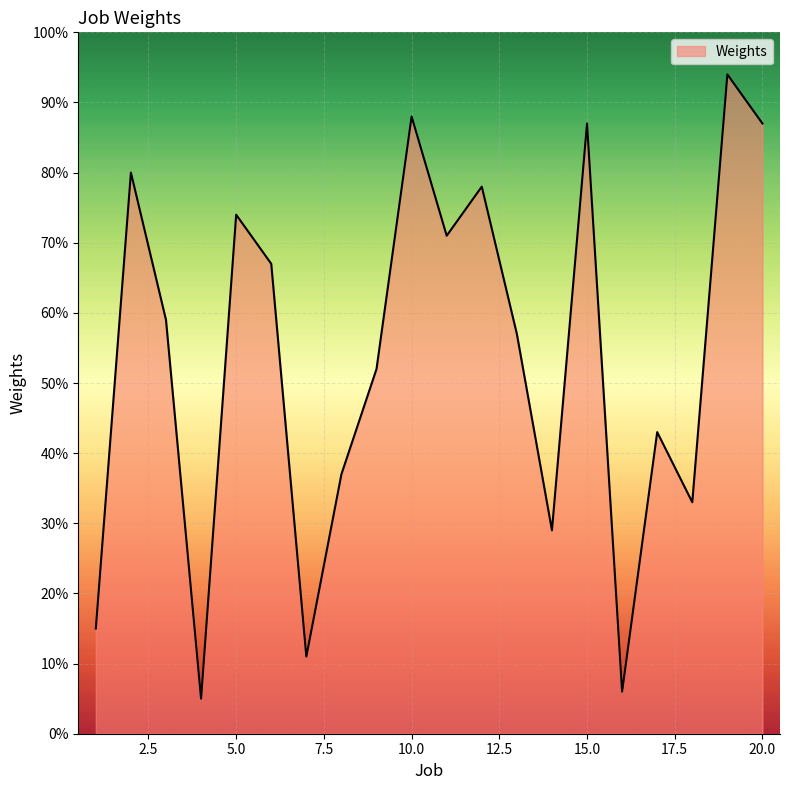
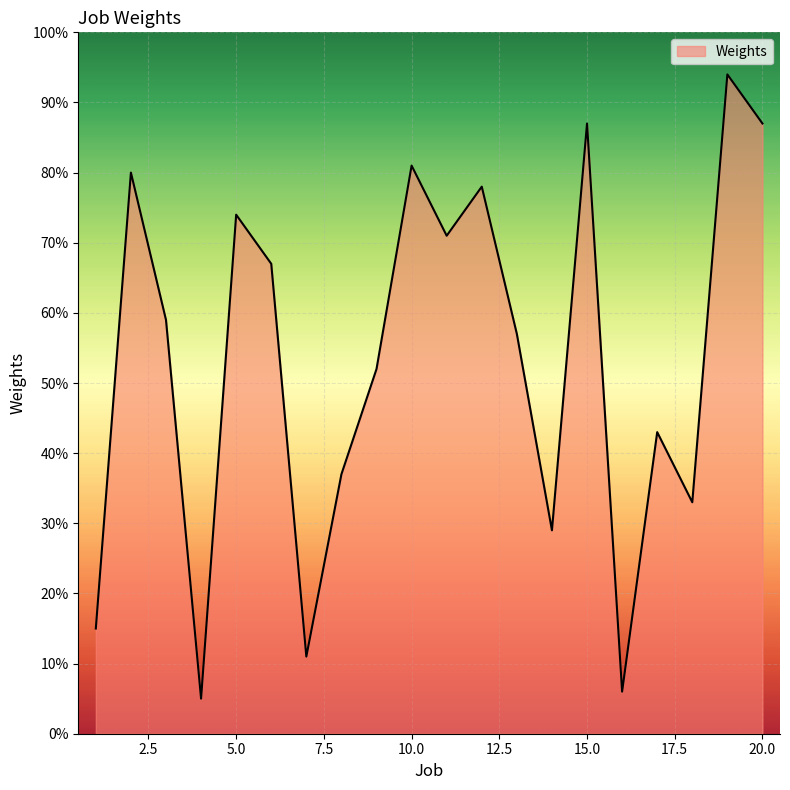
  {
    "5.0": "74%",
-   "10.0": "88%",
+   "10.0": "81%",
    "15.0": "87%",
    "20.0": "87%"
  }
